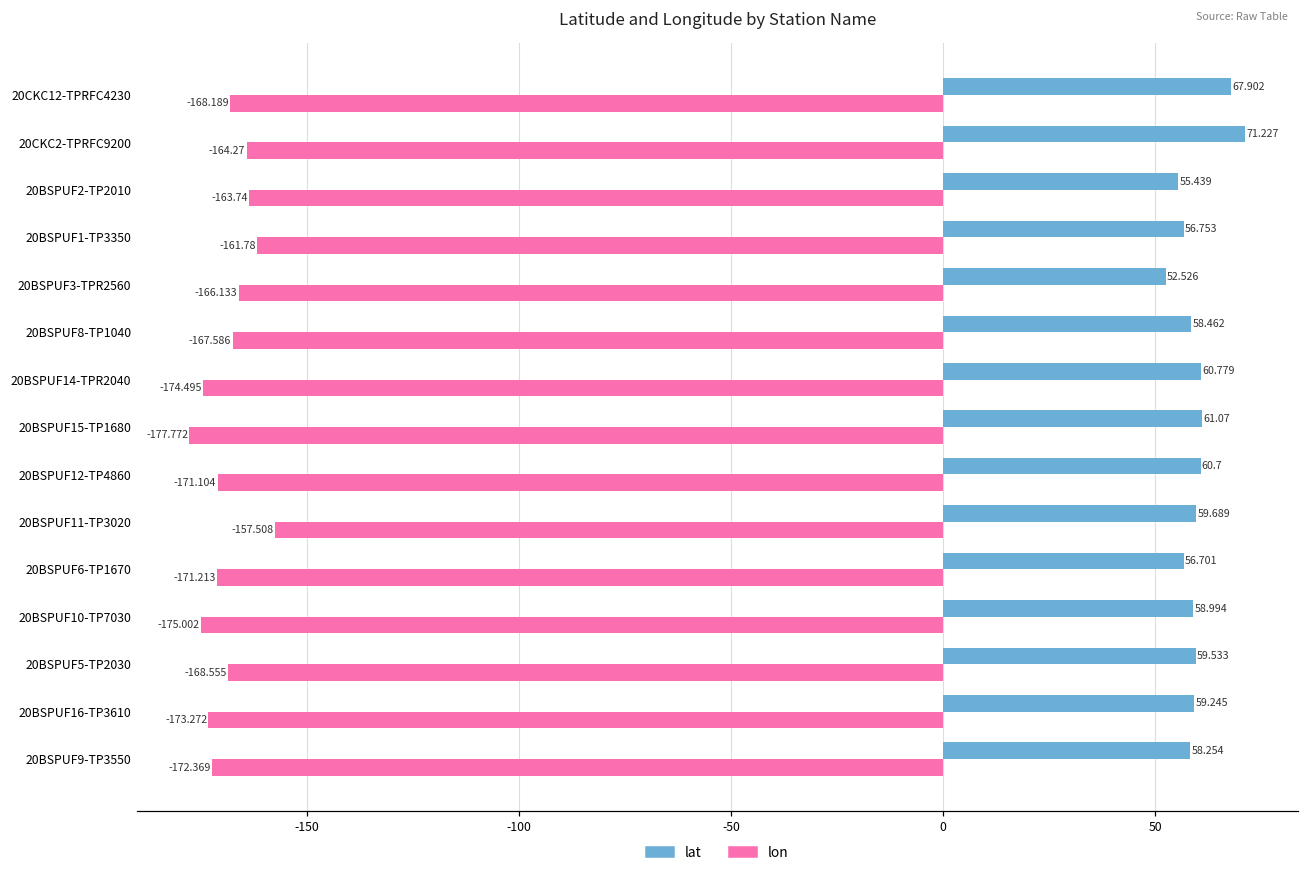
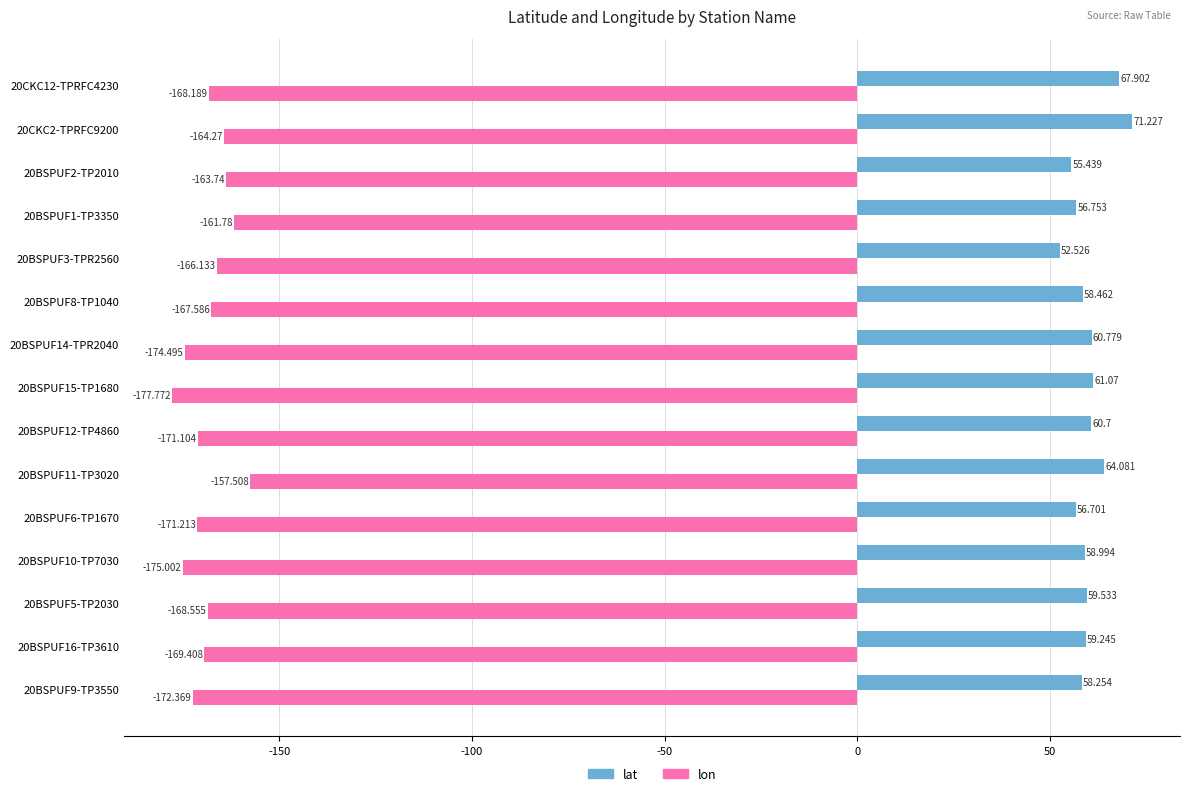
  {
    "lat": {
      "20CKC12-TPRFC4230": 67.902,
      "20CKC2-TPRFC9200": 71.227,
      "20BSPUF2-TP2010": 55.439,
      "20BSPUF1-TP3350": 56.753,
      "20BSPUF3-TPR2560": 52.526,
      "20BSPUF8-TP1040": 58.462,
      "20BSPUF14-TPR2040": 60.779,
      "20BSPUF15-TP1680": 61.07,
      "20BSPUF12-TP4860": 60.7,
-     "20BSPUF11-TP3020": 59.689,
+     "20BSPUF11-TP3020": 64.081,
      "20BSPUF6-TP1670": 56.701,
      "20BSPUF10-TP7030": 58.994,
      "20BSPUF5-TP2030": 59.533,
      "20BSPUF16-TP3610": 59.245,
      "20BSPUF9-TP3550": 58.254
    },
    "lon": {
      "20CKC12-TPRFC4230": -168.189,
      "20CKC2-TPRFC9200": -164.27,
      "20BSPUF2-TP2010": -163.74,
      "20BSPUF1-TP3350": -161.78,
      "20BSPUF3-TPR2560": -166.133,
      "20BSPUF8-TP1040": -167.586,
      "20BSPUF14-TPR2040": -174.495,
      "20BSPUF15-TP1680": -177.772,
      "20BSPUF12-TP4860": -171.104,
      "20BSPUF11-TP3020": -157.508,
      "20BSPUF6-TP1670": -171.213,
      "20BSPUF10-TP7030": -175.002,
      "20BSPUF5-TP2030": -168.555,
-     "20BSPUF16-TP3610": -173.272,
+     "20BSPUF16-TP3610": -169.408,
      "20BSPUF9-TP3550": -172.369
    }
  }
